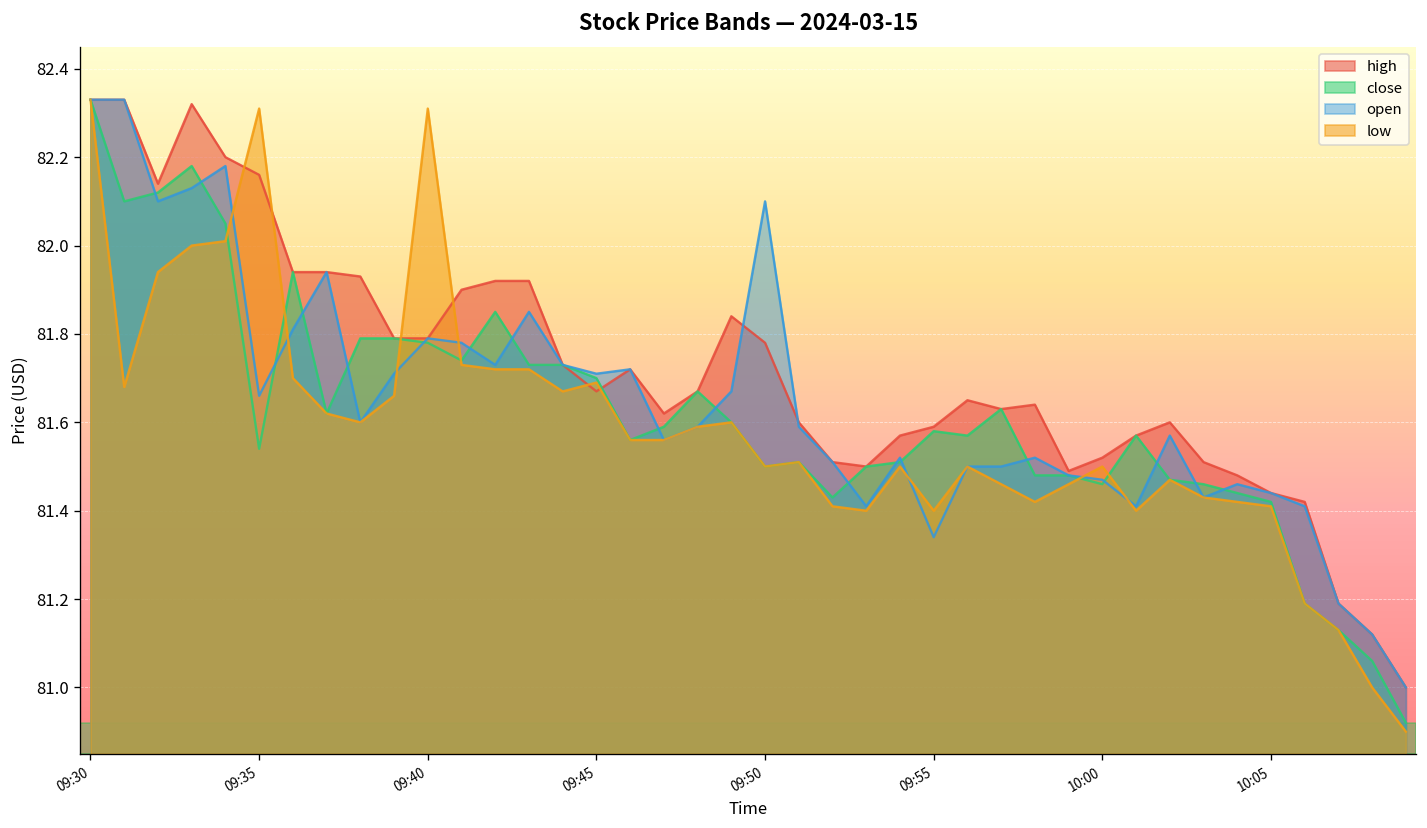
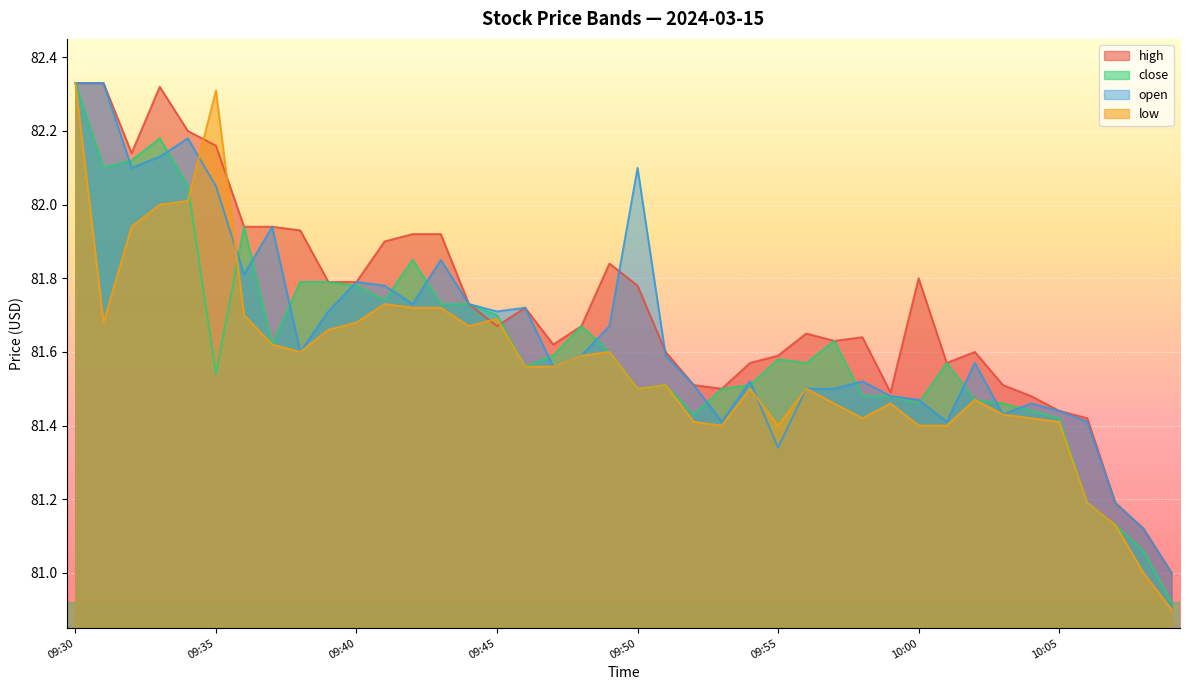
  {
    "high": {
      "09:35": 82.16,
      "09:45": 81.67,
      "09:50": 81.78,
      "09:55": 81.59,
-     "10:00": 81.52
+     "10:00": 81.80
    },
    "close": {
      "09:35": 81.54,
      "09:40": 81.78,
      "09:45": 81.70,
      "09:55": 81.58,
      "10:00": 81.46,
      "10:05": 81.42
    },
    "open": {
-     "09:35": 81.66,
+     "09:35": 82.05,
      "09:45": 81.71,
      "09:50": 82.10,
      "09:55": 81.34,
      "10:00": 81.47
    },
    "low": {
      "09:35": 82.31,
-     "09:40": 82.31,
+     "09:40": 81.68,
      "09:45": 81.69,
      "09:55": 81.40,
-     "10:00": 81.5,
+     "10:00": 81.4,
      "10:05": 81.41
    }
  }
